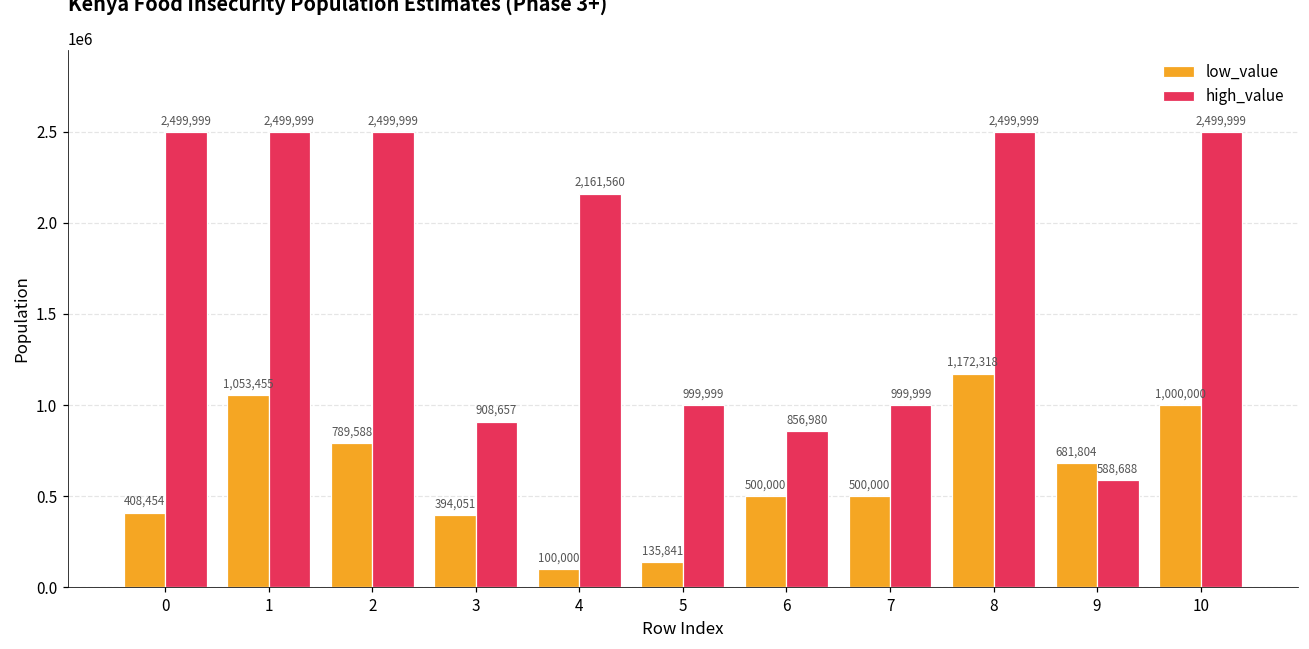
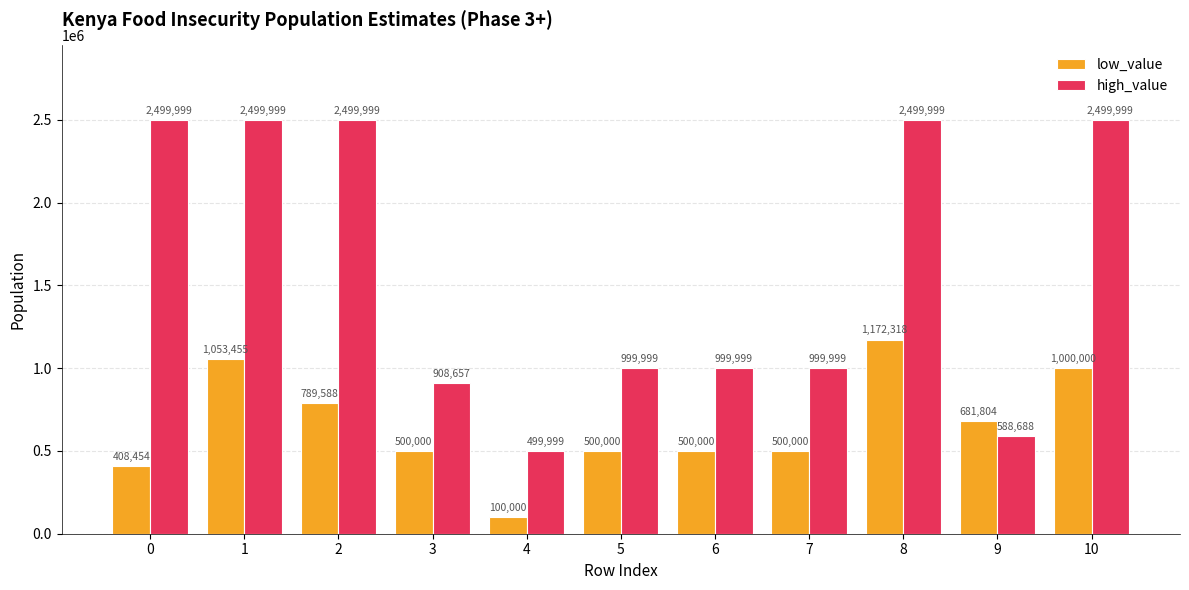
  {
    "low_value": {
      "0": "408,454",
      "1": "1,053,455",
      "2": "789,588",
-     "3": "394,051",
+     "3": "500,000",
      "4": "100,000",
-     "5": "135,841",
+     "5": "500,000",
      "6": "500,000",
      "7": "500,000",
      "8": "1,172,318",
      "9": "681,804",
      "10": "1,000,000"
    },
    "high_value": {
      "0": "2,499,999",
      "1": "2,499,999",
      "2": "2,499,999",
      "3": "908,657",
-     "4": "2,161,560",
+     "4": "499,999",
      "5": "999,999",
-     "6": "856,980",
+     "6": "999,999",
      "7": "999,999",
      "8": "2,499,999",
      "9": "588,688",
      "10": "2,499,999"
    }
  }
